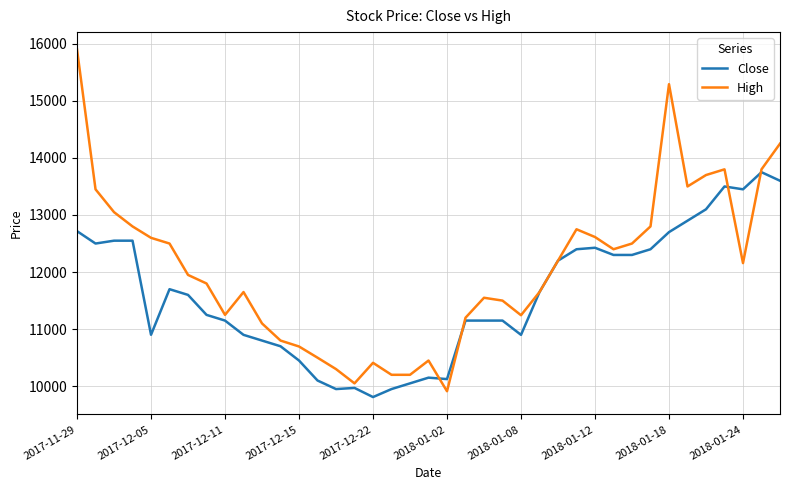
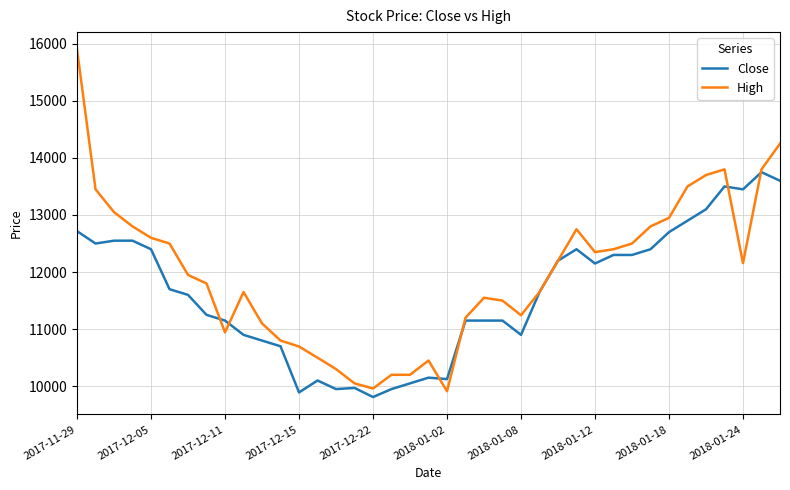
  {
    "Close": {
      "2017-11-29": 12700,
-     "2017-12-05": 10900,
+     "2017-12-05": 12400,
      "2017-12-11": 11200,
-     "2017-12-15": 10500,
+     "2017-12-15": 9900,
      "2017-12-22": 9800,
      "2018-01-02": 10100,
      "2018-01-08": 10900,
-     "2018-01-12": 12400,
+     "2018-01-12": 12200,
      "2018-01-18": 12700,
      "2018-01-24": 13500
    },
    "High": {
      "2017-11-29": 15900,
      "2017-12-05": 12600,
-     "2017-12-11": 11300,
+     "2017-12-11": 10900,
      "2017-12-15": 10700,
-     "2017-12-22": 10400,
+     "2017-12-22": 10000,
      "2018-01-02": 9900,
      "2018-01-08": 11200,
-     "2018-01-12": 12600,
-     "2018-01-18": 15300,
+     "2018-01-12": 12400,
+     "2018-01-18": 13000,
      "2018-01-24": 12200
    }
  }
